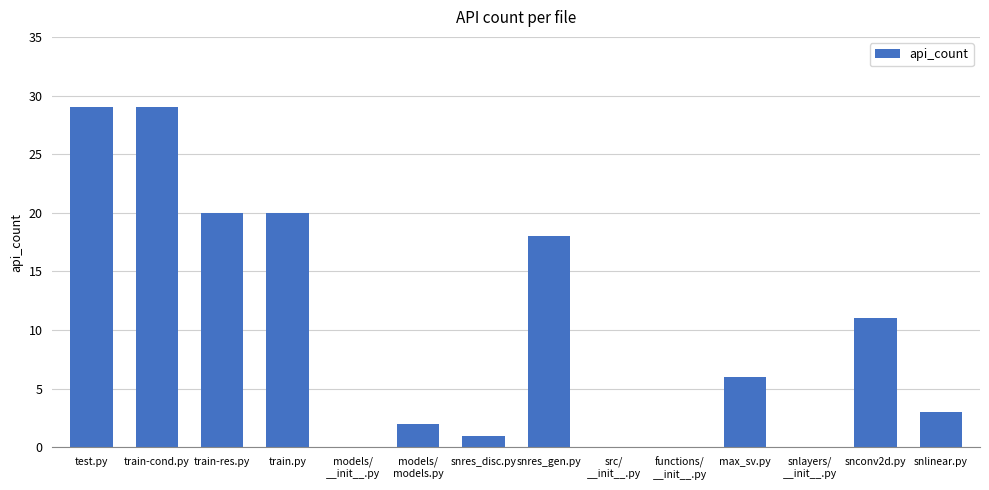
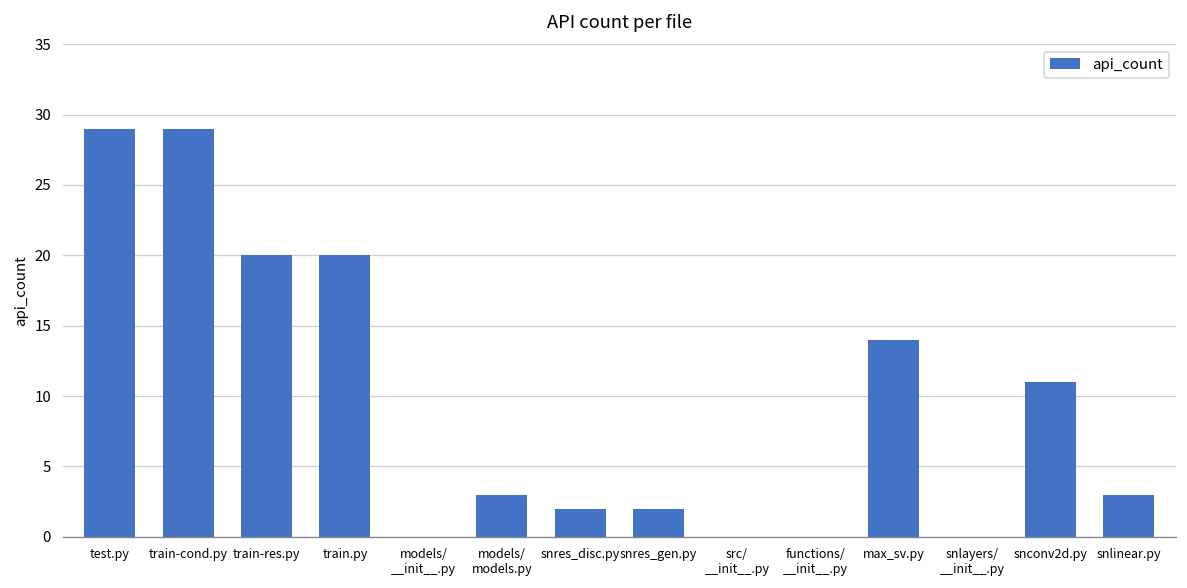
  {
    "test.py": 29,
    "train-cond.py": 29,
    "train-res.py": 20,
    "train.py": 20,
    "models/ __init__.py": 0,
-   "models/ models.py": 2,
-   "snres_disc.py": 1,
-   "snres_gen.py": 18,
+   "models/ models.py": 3,
+   "snres_disc.py": 2,
+   "snres_gen.py": 2,
    "src/ __init__.py": 0,
    "functions/ __init__.py": 0,
-   "max_sv.py": 6,
+   "max_sv.py": 14,
    "snlayers/ __init__.py": 0,
    "snconv2d.py": 11,
    "snlinear.py": 3
  }
